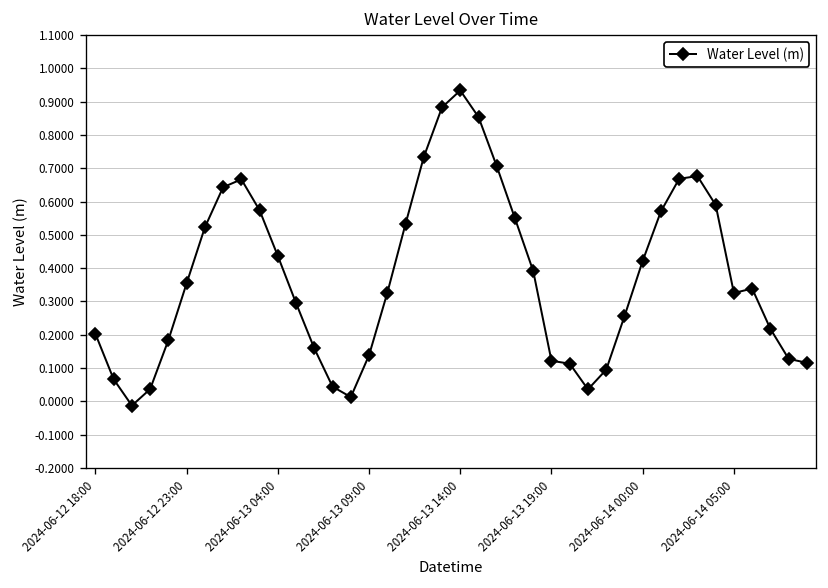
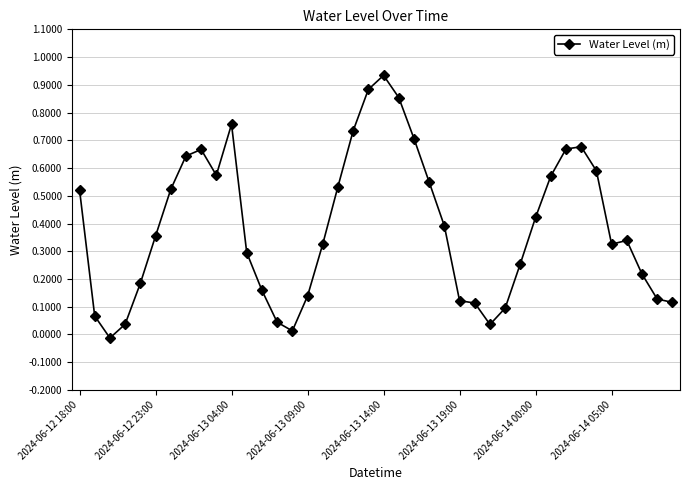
  {
-   "2024-06-12 18:00": 0.20,
+   "2024-06-12 18:00": 0.52,
    "2024-06-12 23:00": 0.35,
-   "2024-06-13 04:00": 0.44,
+   "2024-06-13 04:00": 0.76,
    "2024-06-13 09:00": 0.14,
    "2024-06-13 14:00": 0.93,
    "2024-06-13 19:00": 0.12,
    "2024-06-14 00:00": 0.42,
    "2024-06-14 05:00": 0.33
  }
